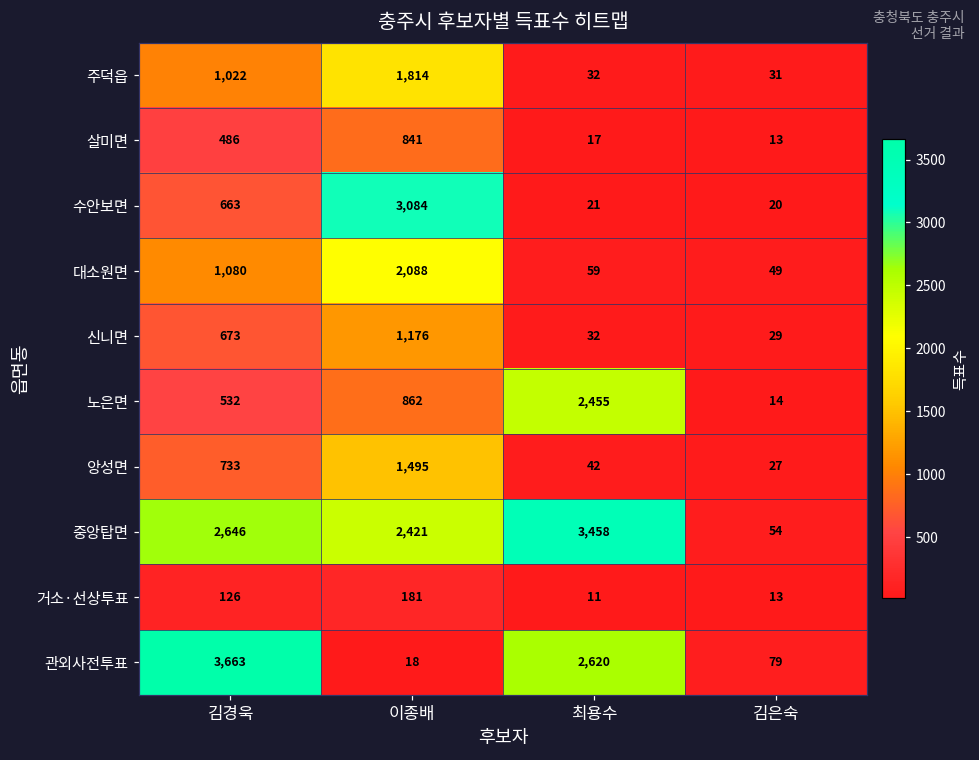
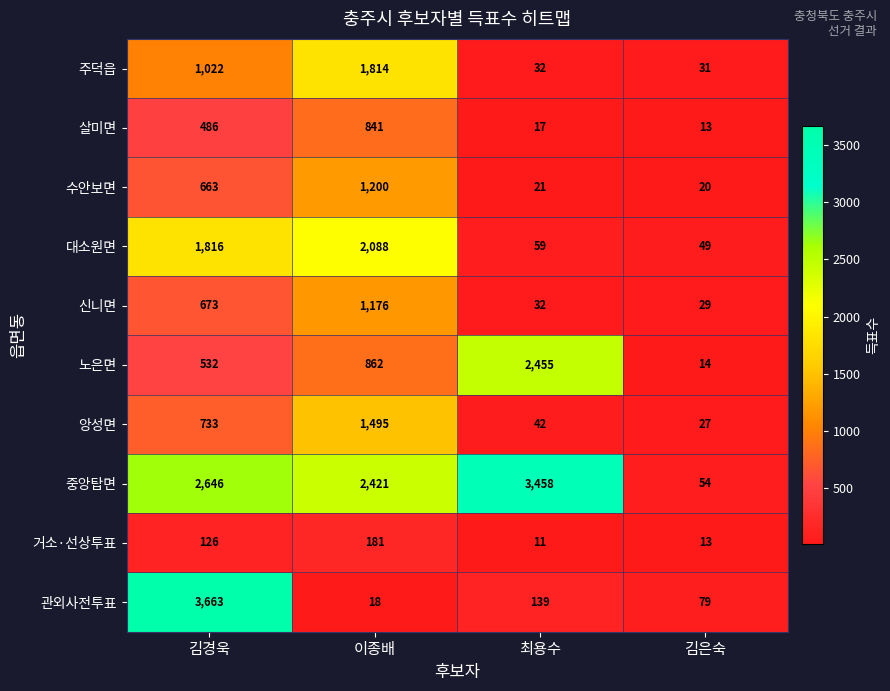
  {
    "주덕읍": {
      "김경욱": "1,022",
      "이종배": "1,814",
      "최용수": "32",
      "김은숙": "31"
    },
    "살미면": {
      "김경욱": "486",
      "이종배": "841",
      "최용수": "17",
      "김은숙": "13"
    },
    "수안보면": {
      "김경욱": "663",
-     "이종배": "3,084",
+     "이종배": "1,200",
      "최용수": "21",
      "김은숙": "20"
    },
    "대소원면": {
-     "김경욱": "1,080",
+     "김경욱": "1,816",
      "이종배": "2,088",
      "최용수": "59",
      "김은숙": "49"
    },
    "신니면": {
      "김경욱": "673",
      "이종배": "1,176",
      "최용수": "32",
      "김은숙": "29"
    },
    "노은면": {
      "김경욱": "532",
      "이종배": "862",
      "최용수": "2,455",
      "김은숙": "14"
    },
    "앙성면": {
      "김경욱": "733",
      "이종배": "1,495",
      "최용수": "42",
      "김은숙": "27"
    },
    "중앙탑면": {
      "김경욱": "2,646",
      "이종배": "2,421",
      "최용수": "3,458",
      "김은숙": "54"
    },
    "거소·선상투표": {
      "김경욱": "126",
      "이종배": "181",
      "최용수": "11",
      "김은숙": "13"
    },
    "관외사전투표": {
      "김경욱": "3,663",
      "이종배": "18",
-     "최용수": "2,620",
+     "최용수": "139",
      "김은숙": "79"
    }
  }
